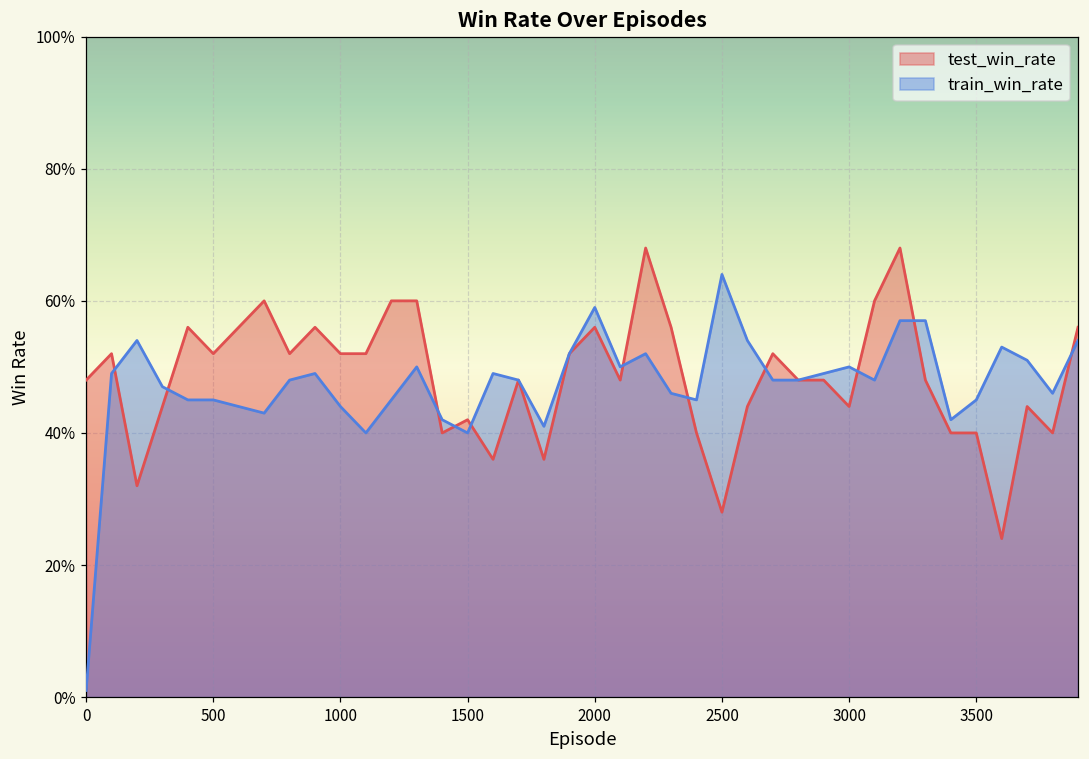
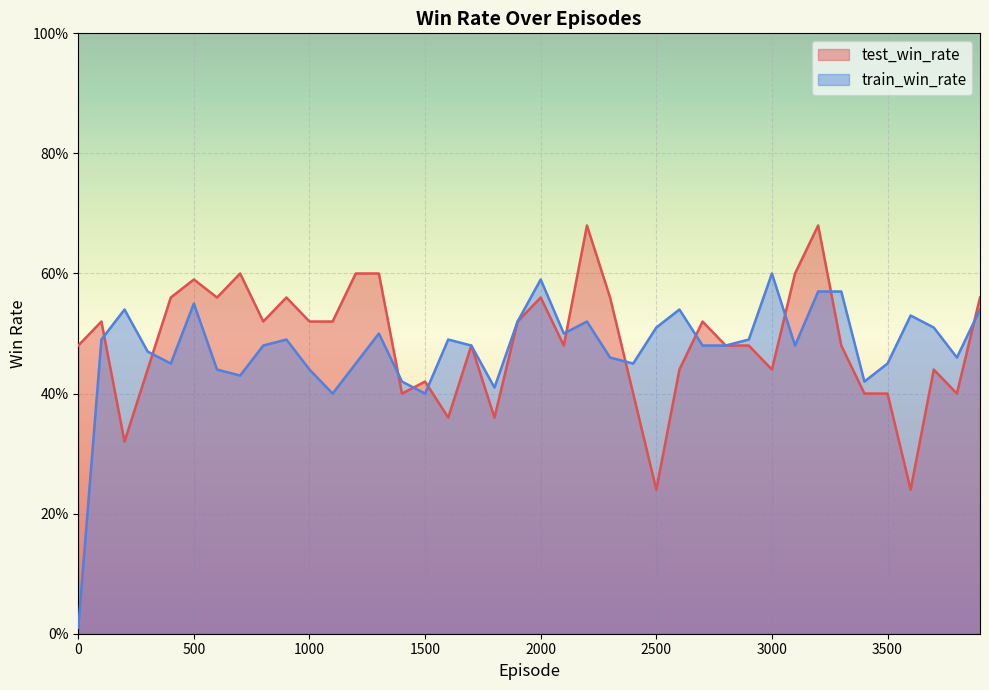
  {
    "test_win_rate": {
      "0": "48%",
-     "500": "52%",
+     "500": "59%",
      "1000": "52%",
      "1500": "42%",
      "2000": "56%",
-     "2500": "28%",
+     "2500": "24%",
      "3000": "44%",
      "3500": "40%"
    },
    "train_win_rate": {
      "0": "1%",
-     "500": "45%",
+     "500": "55%",
      "1000": "44%",
      "1500": "40%",
      "2000": "59%",
-     "2500": "64%",
-     "3000": "50%",
+     "2500": "51%",
+     "3000": "60%",
      "3500": "45%"
    }
  }
